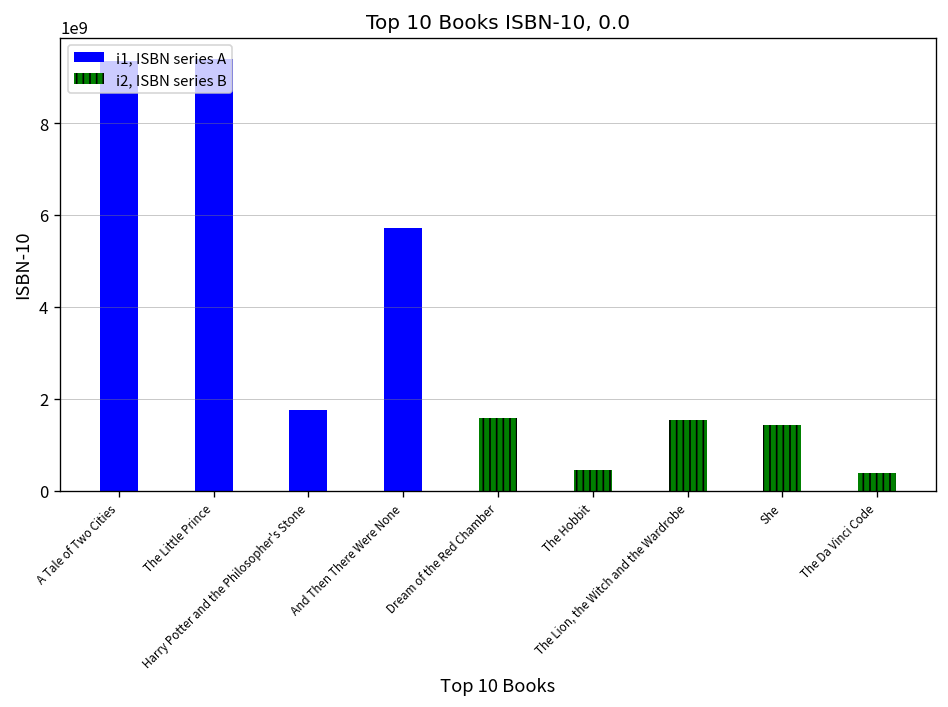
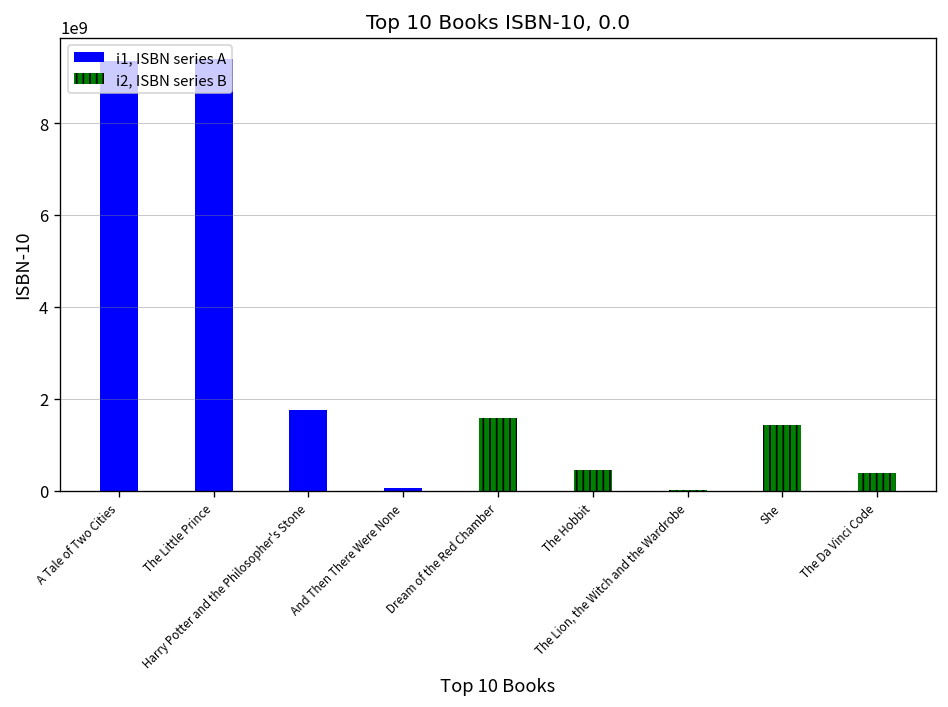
  {
    "i1, ISBN series A": {
      "Harry Potter and the Philosopher's Stone": 1800000000,
-     "And Then There Were None": 5700000000
+     "And Then There Were None": 100000000
    },
    "i2, ISBN series B": {
      "Dream of the Red Chamber": 1600000000,
      "The Hobbit": 400000000,
-     "The Lion, the Witch and the Wardrobe": 1500000000,
+     "The Lion, the Witch and the Wardrobe": 0,
      "She": 1400000000,
      "The Da Vinci Code": 400000000
    }
  }
